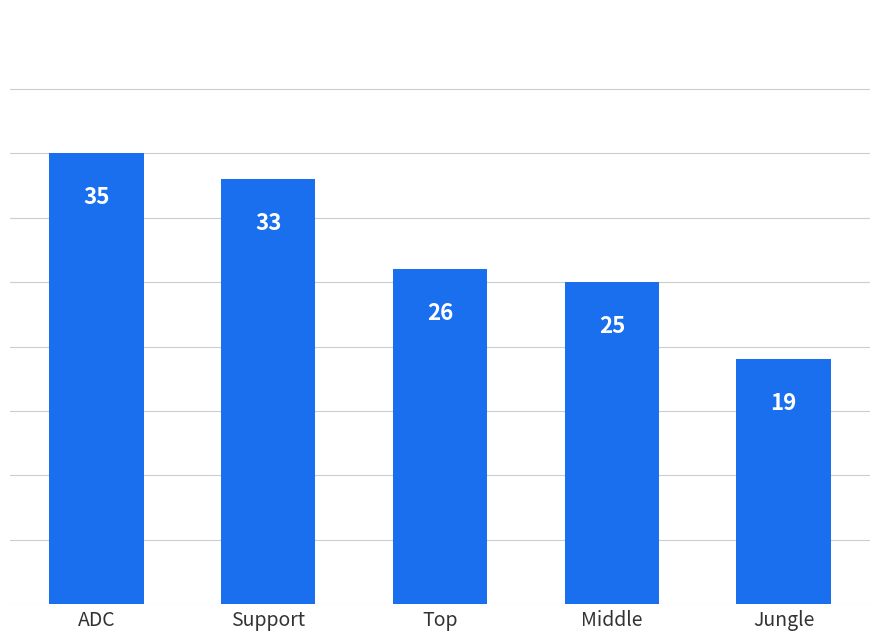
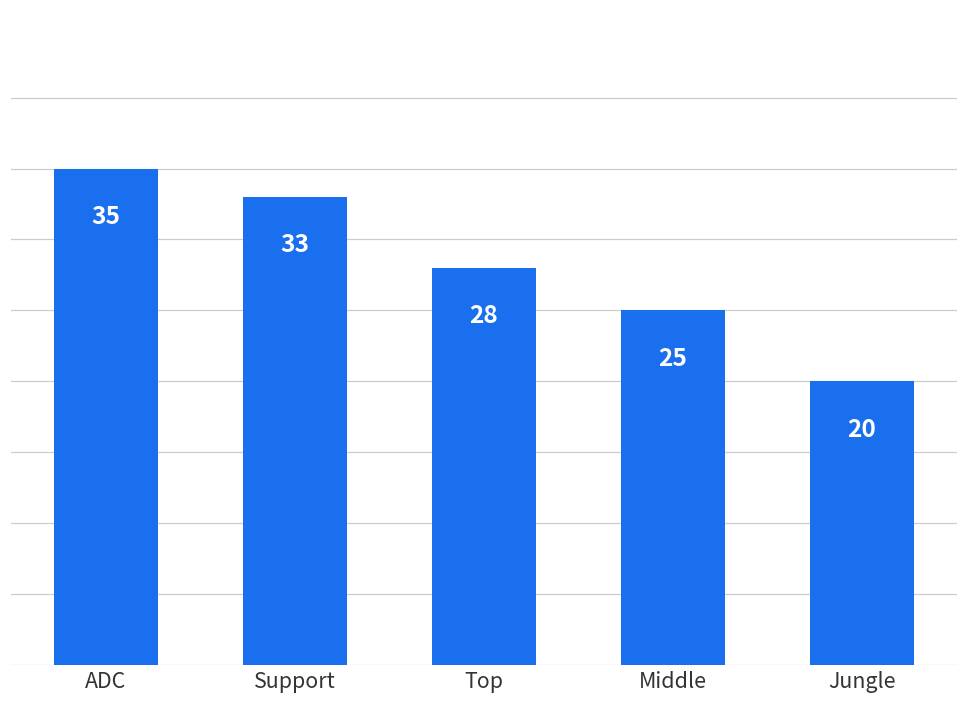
  {
    "ADC": 35,
    "Support": 33,
-   "Top": 26,
+   "Top": 28,
    "Middle": 25,
-   "Jungle": 19
+   "Jungle": 20
  }
